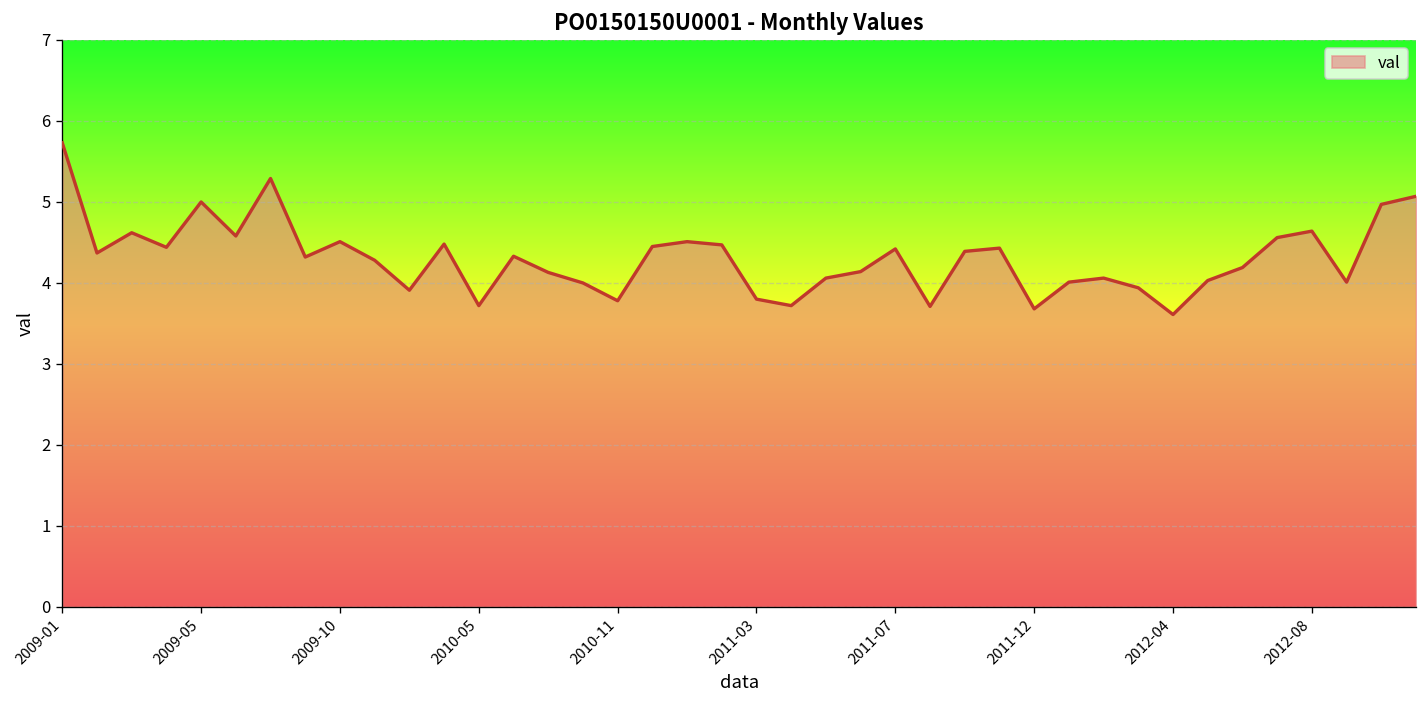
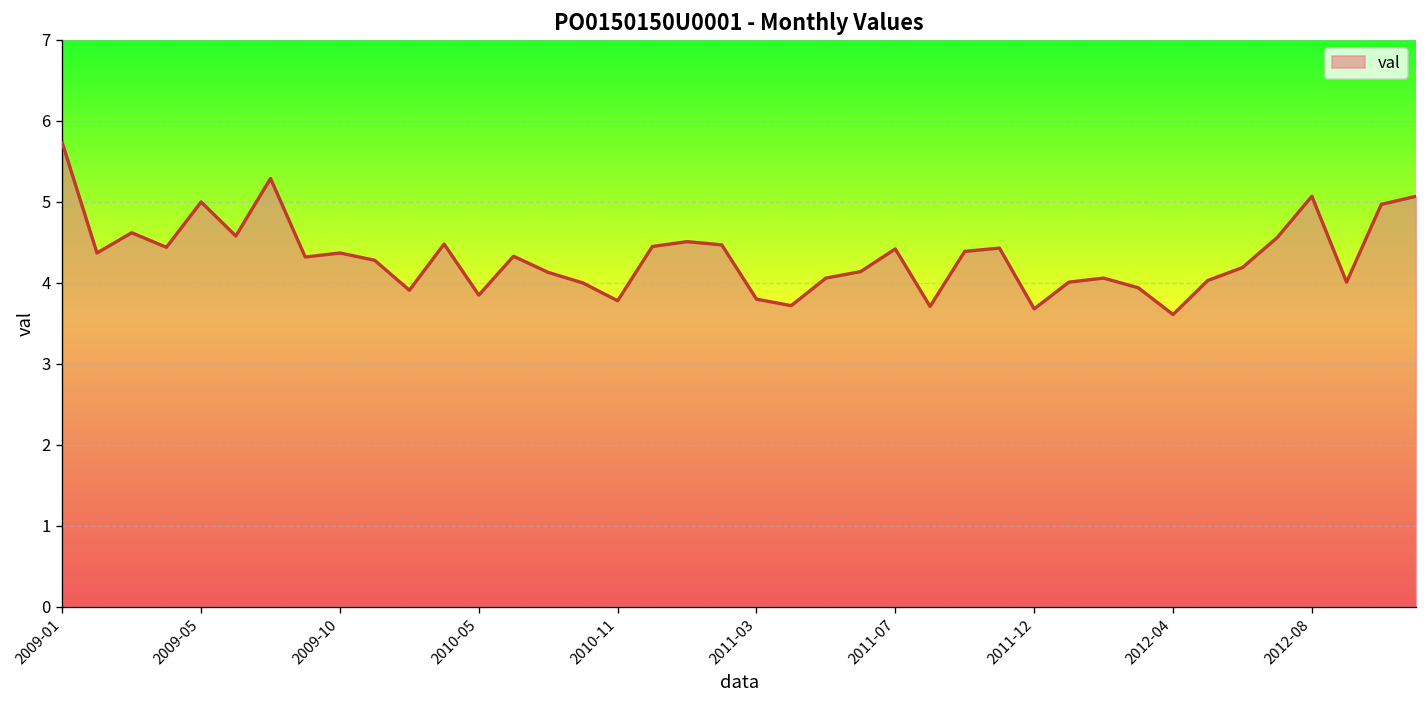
  {
    "2009-01": 5.7,
    "2009-05": 5.0,
-   "2009-10": 4.5,
-   "2010-05": 3.7,
+   "2009-10": 4.4,
+   "2010-05": 3.9,
    "2010-11": 3.8,
    "2011-03": 3.8,
    "2011-07": 4.4,
    "2011-12": 3.7,
    "2012-04": 3.6,
-   "2012-08": 4.6
+   "2012-08": 5.1
  }
